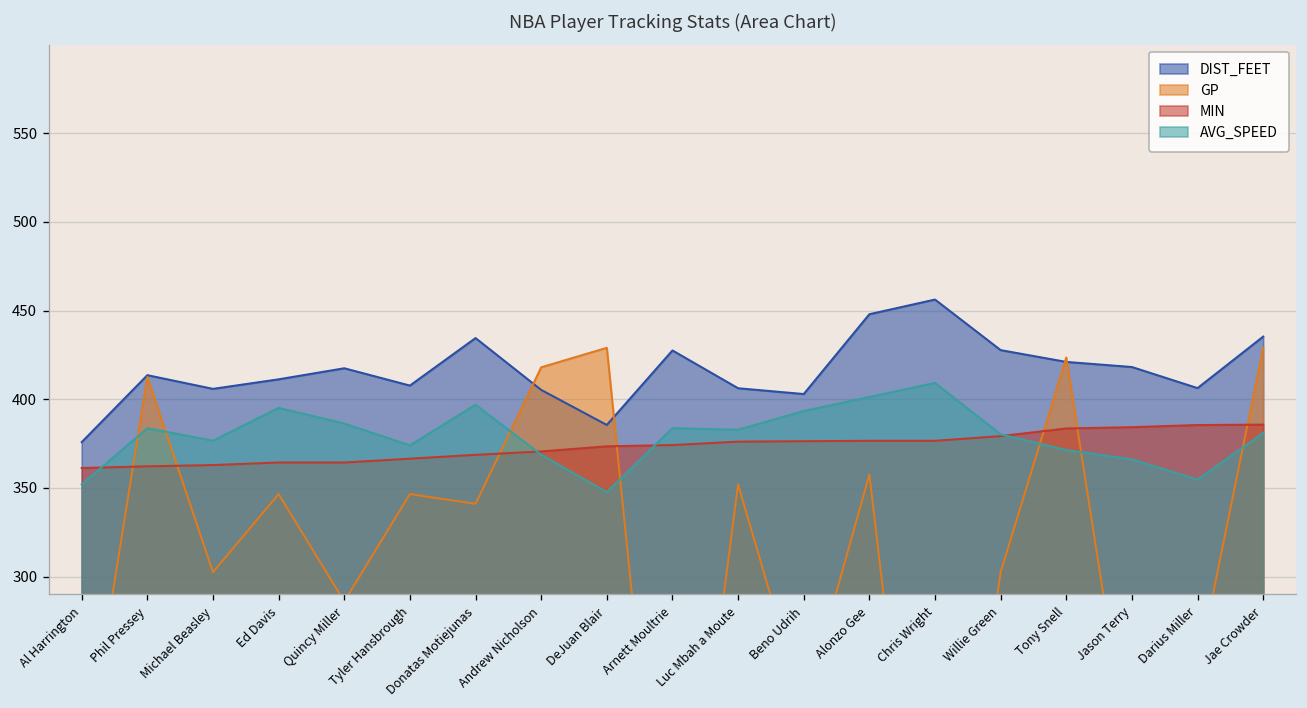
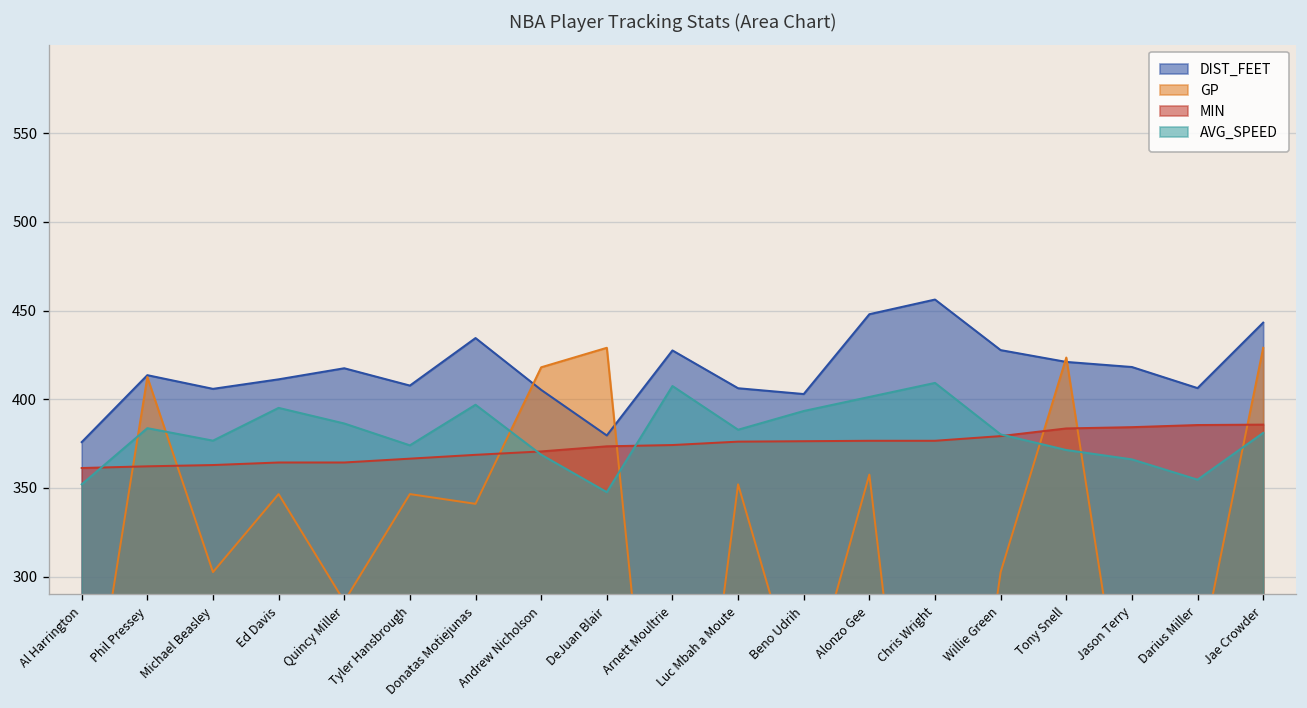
  {
    "DIST_FEET": {
      "Al Harrington": 376,
      "Michael Beasley": 406,
      "Ed Davis": 411,
      "Quincy Miller": 417,
      "Tyler Hansbrough": 408,
      "Donatas Motiejunas": 434,
      "Andrew Nicholson": 405,
-     "DeJuan Blair": 385,
+     "DeJuan Blair": 380,
      "Arnett Moultrie": 428,
      "Luc Mbah a Moute": 406,
      "Beno Udrih": 403,
      "Alonzo Gee": 448,
      "Chris Wright": 456,
      "Willie Green": 428,
      "Tony Snell": 421,
      "Jason Terry": 418,
      "Darius Miller": 406,
-     "Jae Crowder": 435
+     "Jae Crowder": 443
    },
    "MIN": {
      "Al Harrington": 361,
      "Phil Pressey": 362,
      "Michael Beasley": 363,
      "Ed Davis": 364,
      "Quincy Miller": 364,
      "Tyler Hansbrough": 366,
      "Donatas Motiejunas": 369,
      "Andrew Nicholson": 371,
      "DeJuan Blair": 373,
      "Arnett Moultrie": 374,
      "Luc Mbah a Moute": 376,
      "Beno Udrih": 376,
      "Alonzo Gee": 377,
      "Chris Wright": 377,
      "Tony Snell": 384,
      "Jason Terry": 384,
      "Darius Miller": 385,
      "Jae Crowder": 386
    },
    "AVG_SPEED": {
      "Al Harrington": 352,
      "Phil Pressey": 384,
      "Michael Beasley": 377,
      "Ed Davis": 395,
      "Quincy Miller": 386,
      "Tyler Hansbrough": 374,
      "Donatas Motiejunas": 397,
      "Andrew Nicholson": 369,
      "DeJuan Blair": 348,
-     "Arnett Moultrie": 384,
+     "Arnett Moultrie": 407,
      "Luc Mbah a Moute": 383,
      "Beno Udrih": 393,
      "Alonzo Gee": 401,
      "Chris Wright": 409,
      "Tony Snell": 371,
      "Jason Terry": 366,
      "Darius Miller": 355,
      "Jae Crowder": 381
    }
  }
